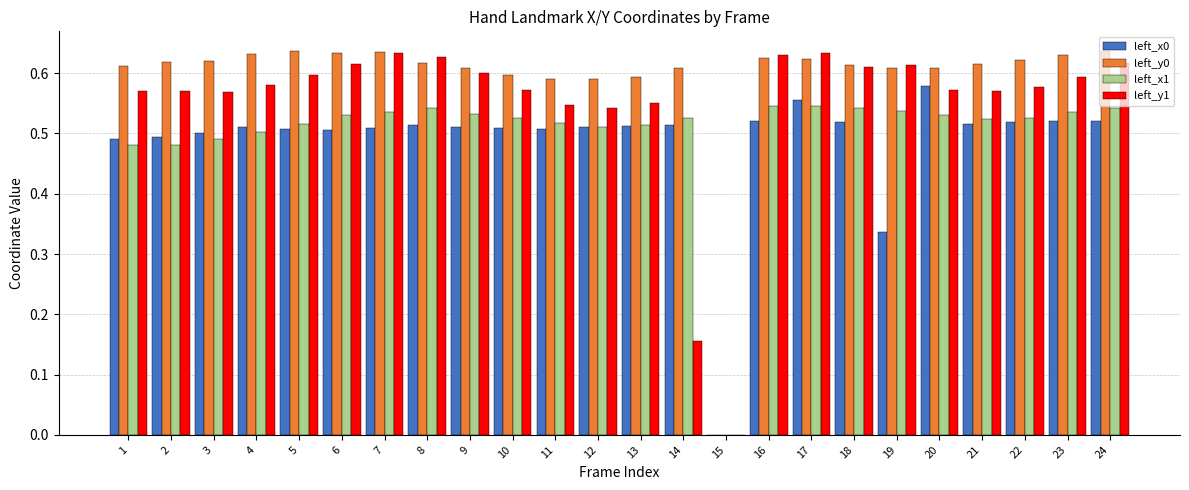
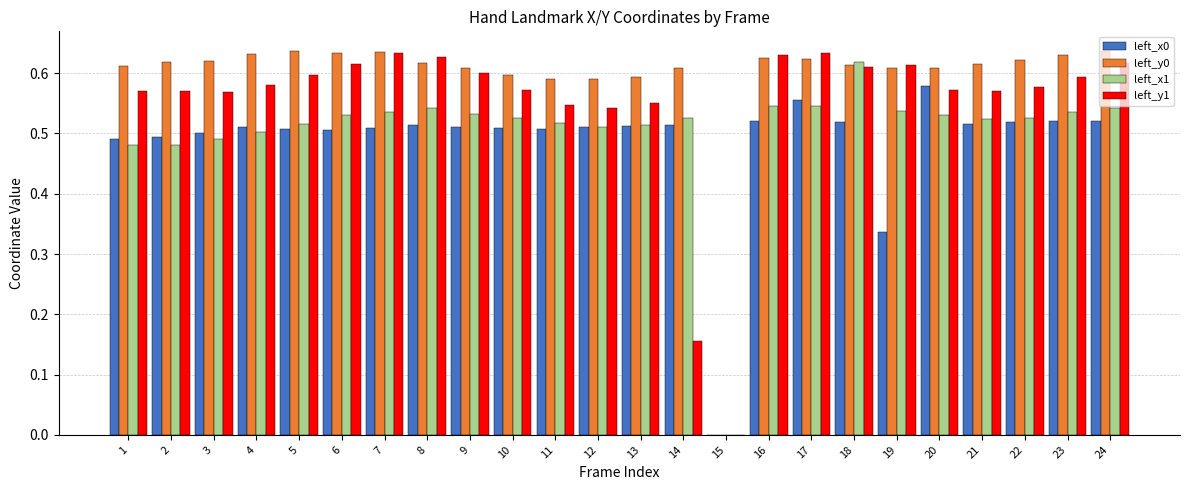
  {
    "left_x0": {
      "1": 0.49,
      "2": 0.49,
      "3": 0.50,
      "4": 0.51,
      "5": 0.51,
      "6": 0.51,
      "7": 0.51,
      "8": 0.51,
      "9": 0.51,
      "10": 0.51,
      "11": 0.51,
      "12": 0.51,
      "13": 0.51,
      "14": 0.51,
      "15": 0.00,
      "16": 0.52,
      "17": 0.55,
      "18": 0.52,
      "19": 0.34,
      "20": 0.58,
      "21": 0.52,
      "22": 0.52,
      "23": 0.52,
      "24": 0.52
    },
    "left_y0": {
      "1": 0.61,
      "2": 0.62,
      "3": 0.62,
      "4": 0.63,
      "5": 0.64,
      "6": 0.63,
      "7": 0.64,
      "8": 0.62,
      "9": 0.61,
      "10": 0.60,
      "11": 0.59,
      "12": 0.59,
      "13": 0.59,
      "14": 0.61,
      "15": 0.00,
      "16": 0.63,
      "17": 0.62,
      "18": 0.61,
      "19": 0.61,
      "20": 0.61,
      "21": 0.62,
      "22": 0.62,
      "23": 0.63
    },
    "left_x1": {
      "1": 0.48,
      "2": 0.48,
      "3": 0.49,
      "4": 0.50,
      "5": 0.52,
      "6": 0.53,
      "7": 0.54,
      "8": 0.54,
      "9": 0.53,
      "10": 0.53,
      "11": 0.52,
      "12": 0.51,
      "13": 0.51,
      "14": 0.53,
      "15": 0.00,
      "16": 0.55,
      "17": 0.55,
-     "18": 0.54,
+     "18": 0.62,
      "19": 0.54,
      "20": 0.53,
      "21": 0.52,
      "22": 0.53,
      "23": 0.54,
      "24": 0.54
    },
    "left_y1": {
      "1": 0.57,
      "2": 0.57,
      "3": 0.57,
      "4": 0.58,
      "5": 0.60,
      "6": 0.62,
      "7": 0.63,
      "8": 0.63,
      "9": 0.60,
      "10": 0.57,
      "11": 0.55,
      "12": 0.54,
      "13": 0.55,
      "14": 0.16,
      "15": 0.00,
      "16": 0.63,
      "17": 0.63,
      "18": 0.61,
      "19": 0.61,
      "20": 0.57,
      "21": 0.57,
      "22": 0.58,
      "23": 0.59
    }
  }
